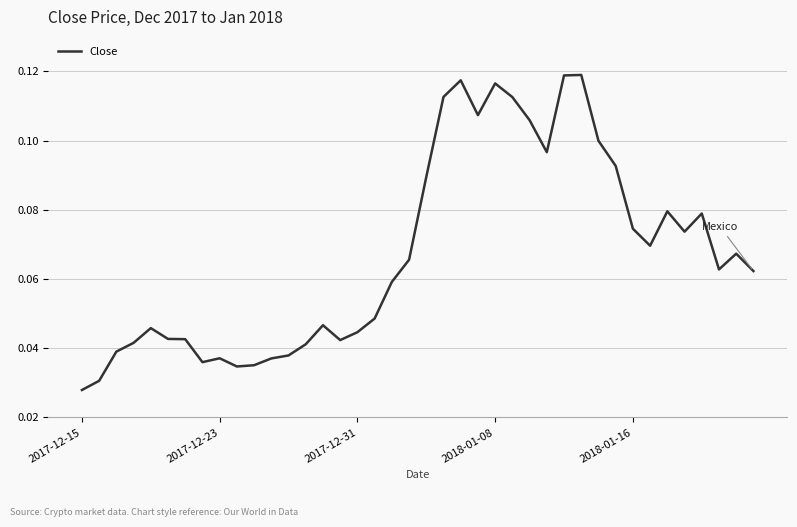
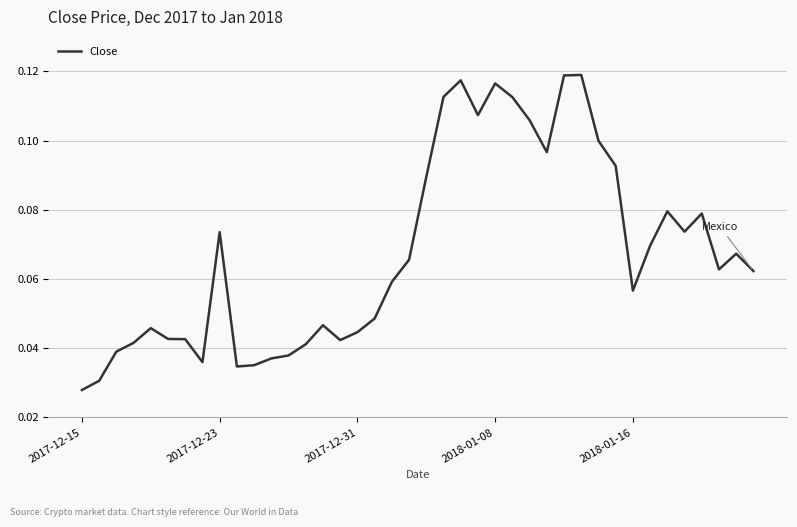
  {
    "2017-12-15": 0.028,
-   "2017-12-23": 0.037,
+   "2017-12-23": 0.074,
    "2017-12-31": 0.045,
    "2018-01-08": 0.117,
-   "2018-01-16": 0.075
+   "2018-01-16": 0.057
  }
